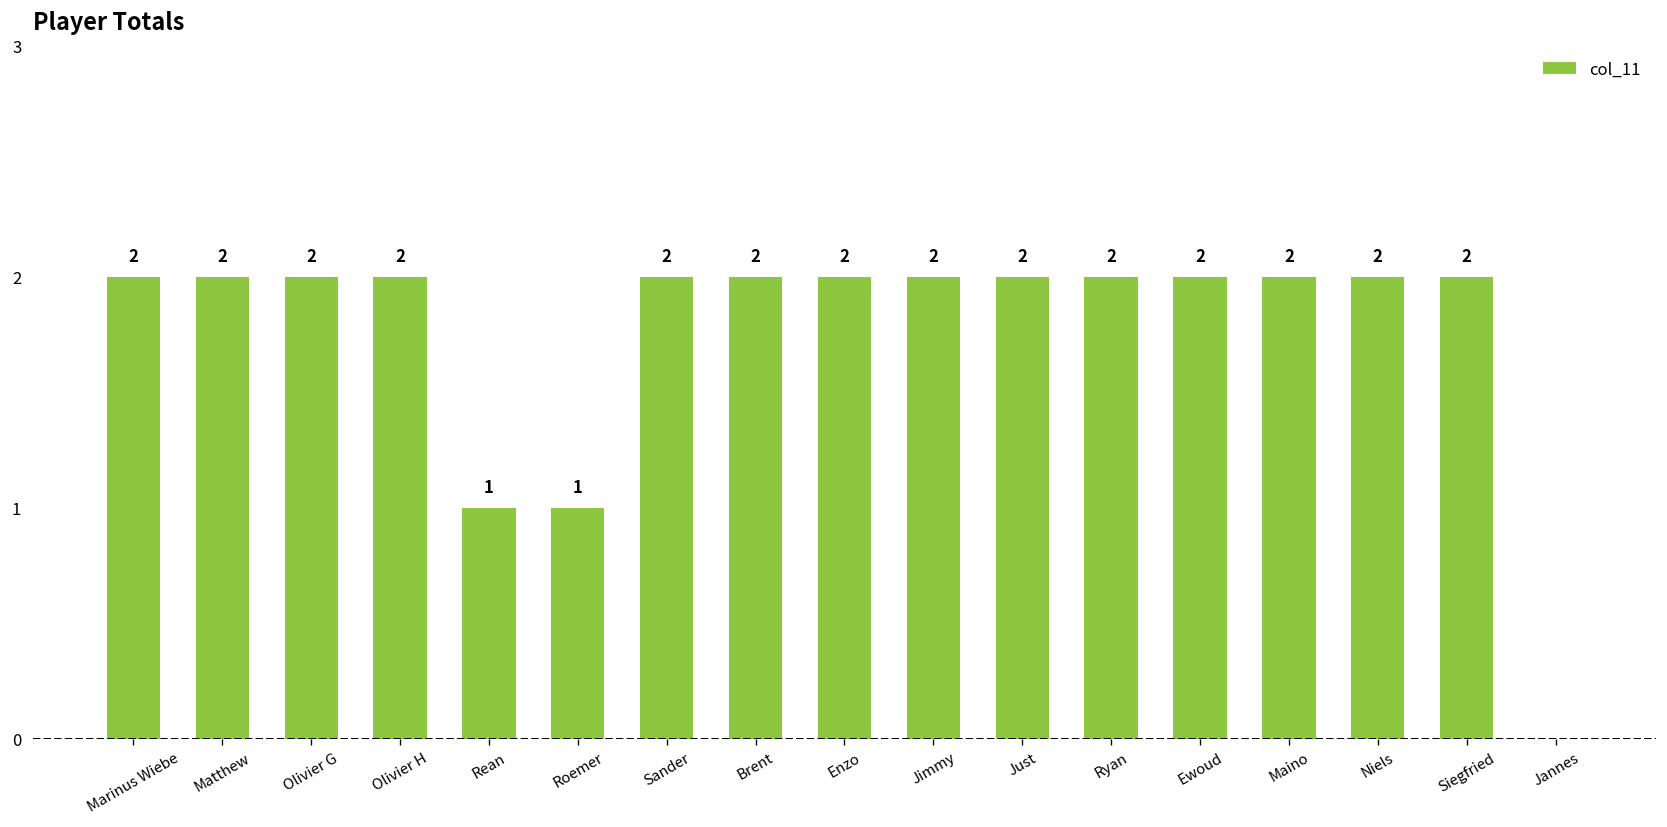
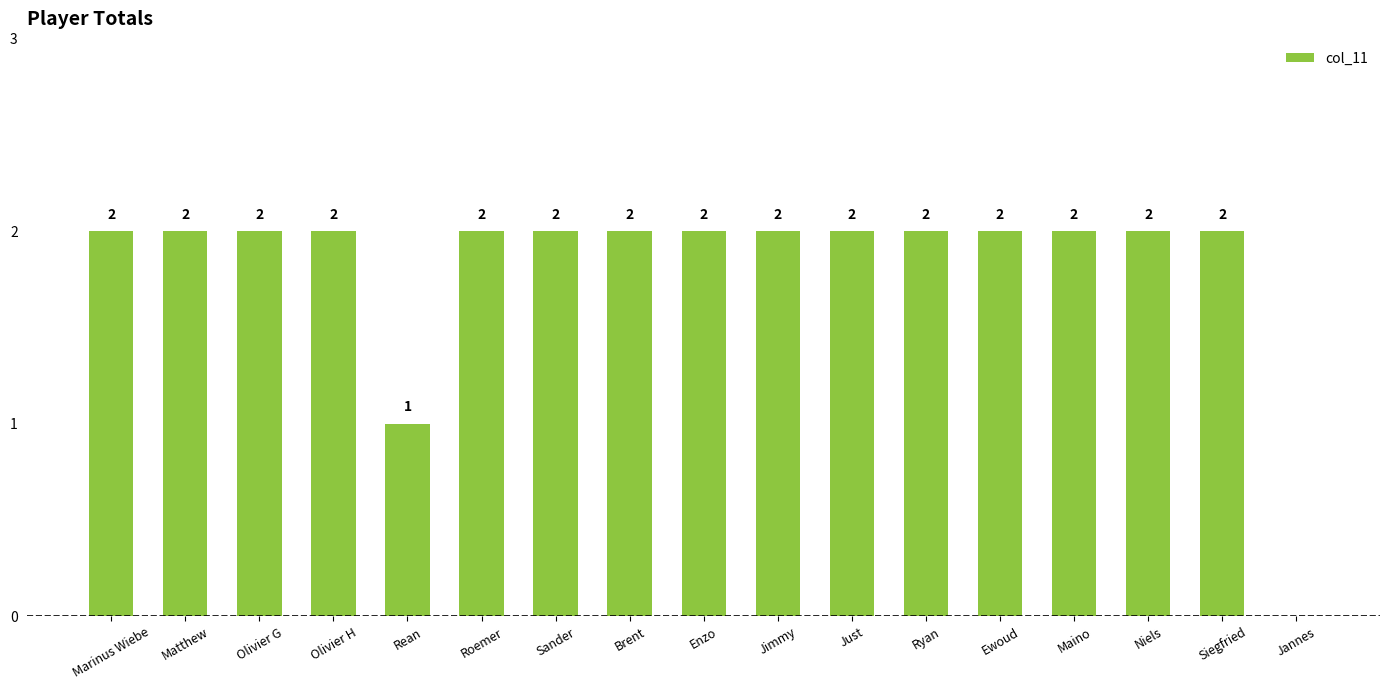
  {
    "Marinus Wiebe": 2,
    "Matthew": 2,
    "Olivier G": 2,
    "Olivier H": 2,
    "Rean": 1,
-   "Roemer": 1,
+   "Roemer": 2,
    "Sander": 2,
    "Brent": 2,
    "Enzo": 2,
    "Jimmy": 2,
    "Just": 2,
    "Ryan": 2,
    "Ewoud": 2,
    "Maino": 2,
    "Niels": 2,
    "Siegfried": 2
  }
